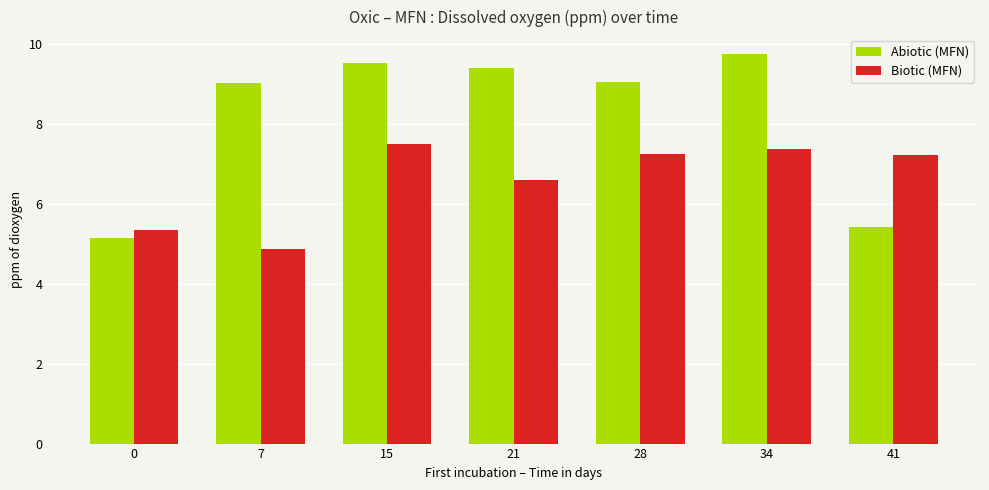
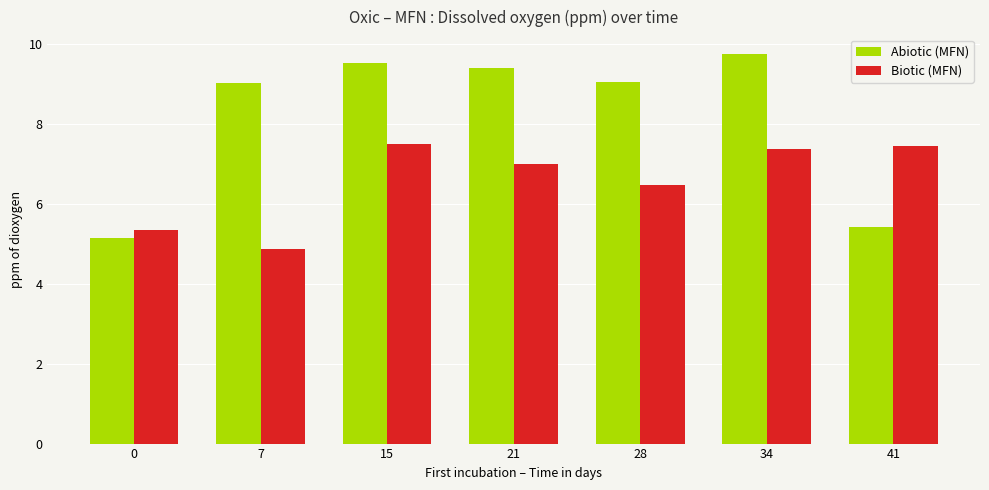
  {
    "Abiotic (MFN)": {
      "0": 5.2,
      "7": 9.0,
      "15": 9.5,
      "21": 9.4,
      "28": 9.1,
      "34": 9.8,
      "41": 5.4
    },
    "Biotic (MFN)": {
      "0": 5.4,
      "7": 4.9,
      "15": 7.5,
-     "21": 6.6,
-     "28": 7.3,
+     "21": 7.0,
+     "28": 6.5,
      "34": 7.4,
-     "41": 7.2
+     "41": 7.4
    }
  }
